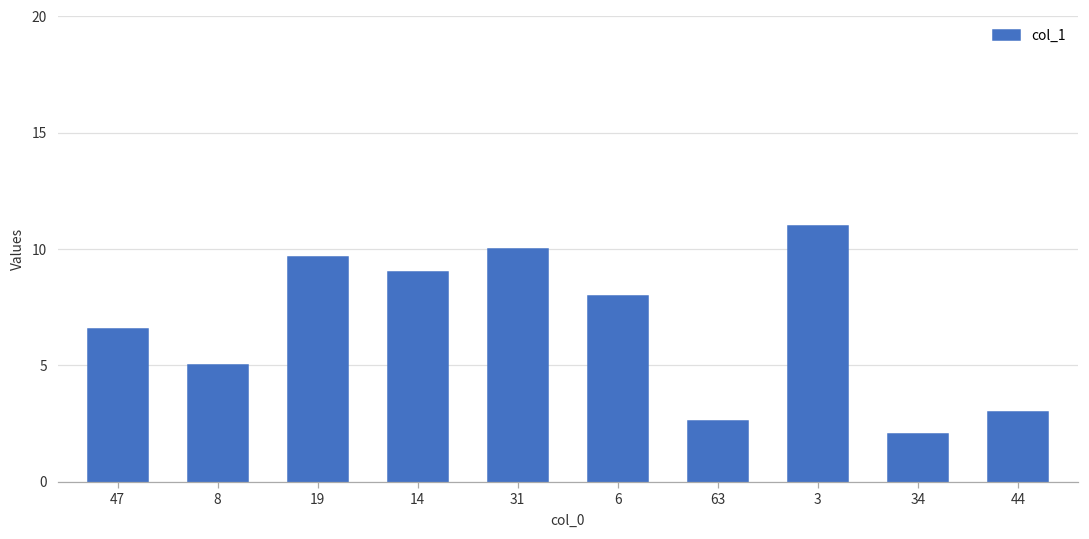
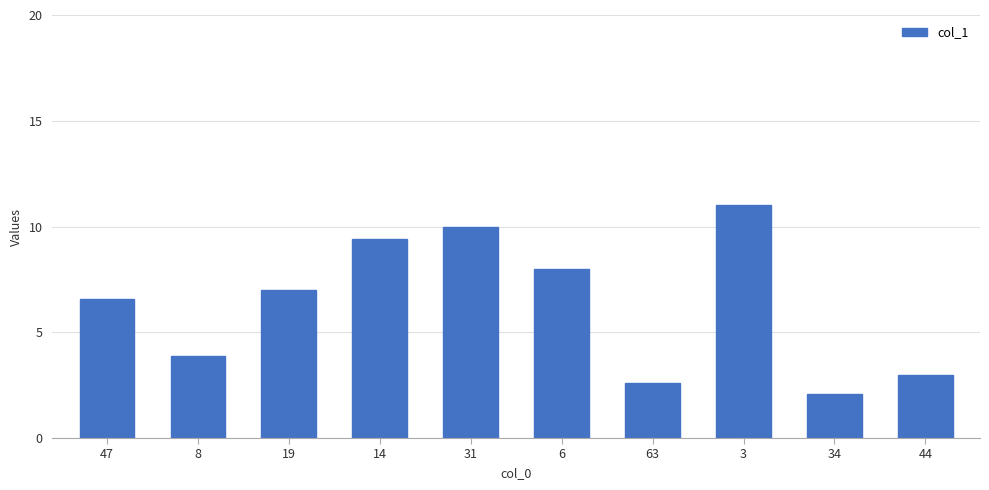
  {
    "47": 6.6,
-   "8": 5.0,
-   "19": 9.7,
-   "14": 9.0,
+   "8": 3.9,
+   "19": 7.0,
+   "14": 9.4,
    "31": 10.0,
    "6": 8.0,
    "63": 2.6,
    "3": 11.0,
    "34": 2.1,
    "44": 3.0
  }
